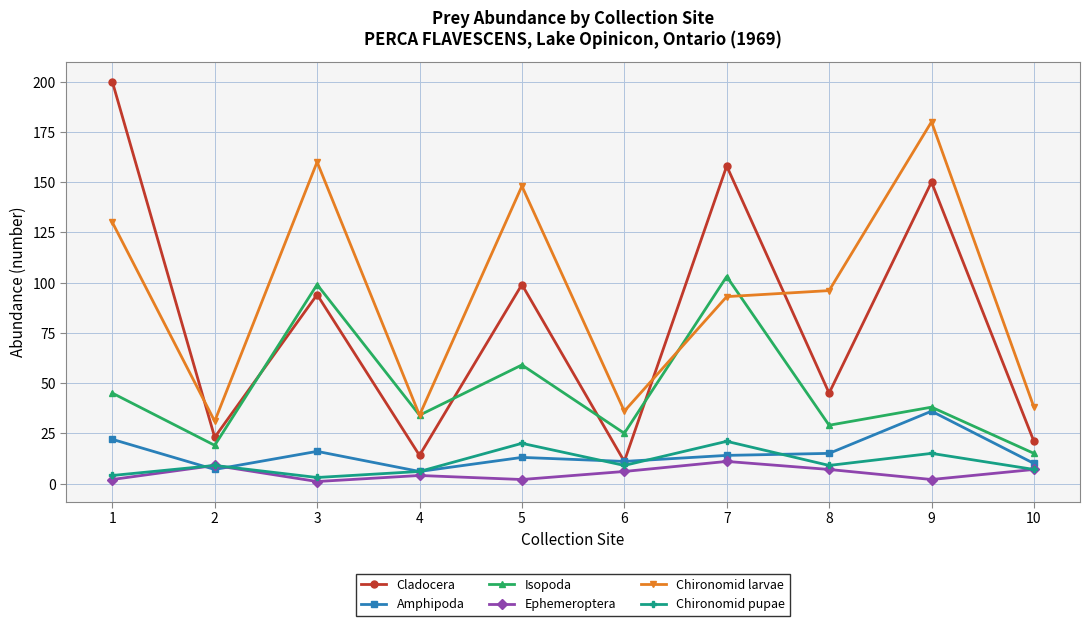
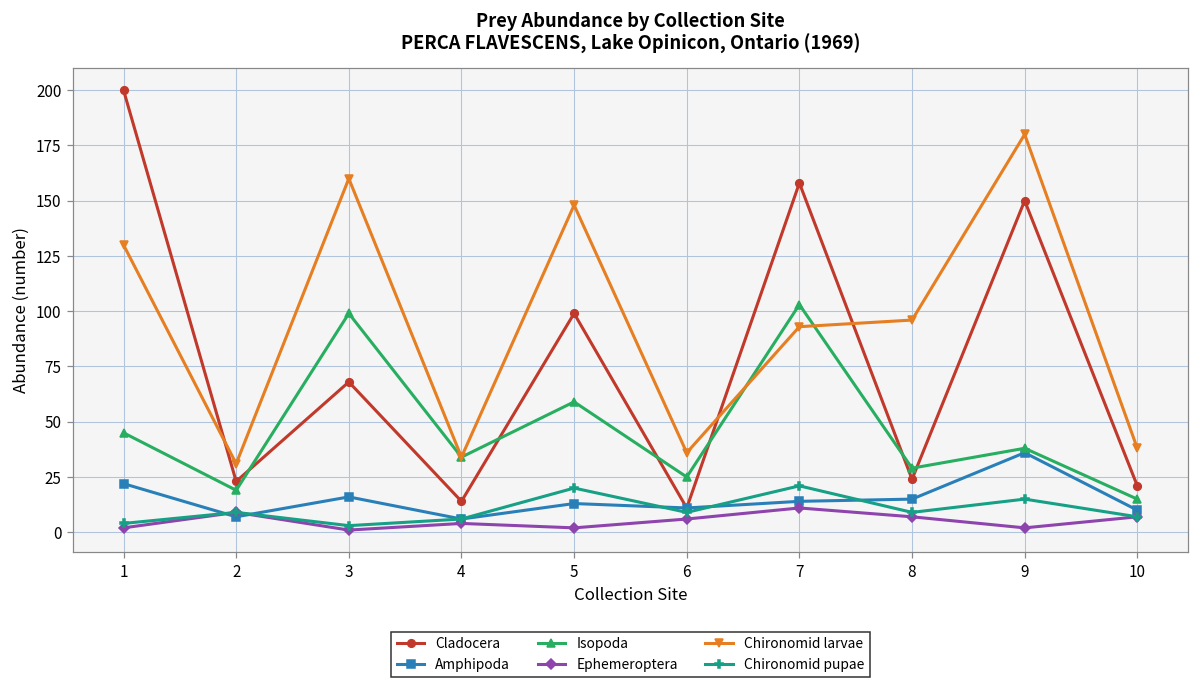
  {
    "Cladocera": {
      "1": 200,
      "2": 23,
-     "3": 94,
+     "3": 68,
      "4": 14,
      "5": 99,
      "7": 158,
-     "8": 45,
+     "8": 24,
      "9": 150,
      "10": 21
    },
    "Amphipoda": {
      "1": 22,
      "2": 7,
      "3": 16,
      "5": 13,
      "7": 14,
      "8": 15,
      "9": 36,
      "10": 10
    },
    "Ephemeroptera": {
      "1": 2,
      "3": 1,
      "4": 4,
      "5": 2,
      "6": 6,
      "7": 11,
      "8": 7,
      "9": 2
    },
    "Chironomid larvae": {
      "1": 130,
      "2": 31,
      "3": 160,
      "5": 148,
      "6": 36,
      "7": 93,
      "8": 96,
      "9": 180,
      "10": 38
    }
  }
